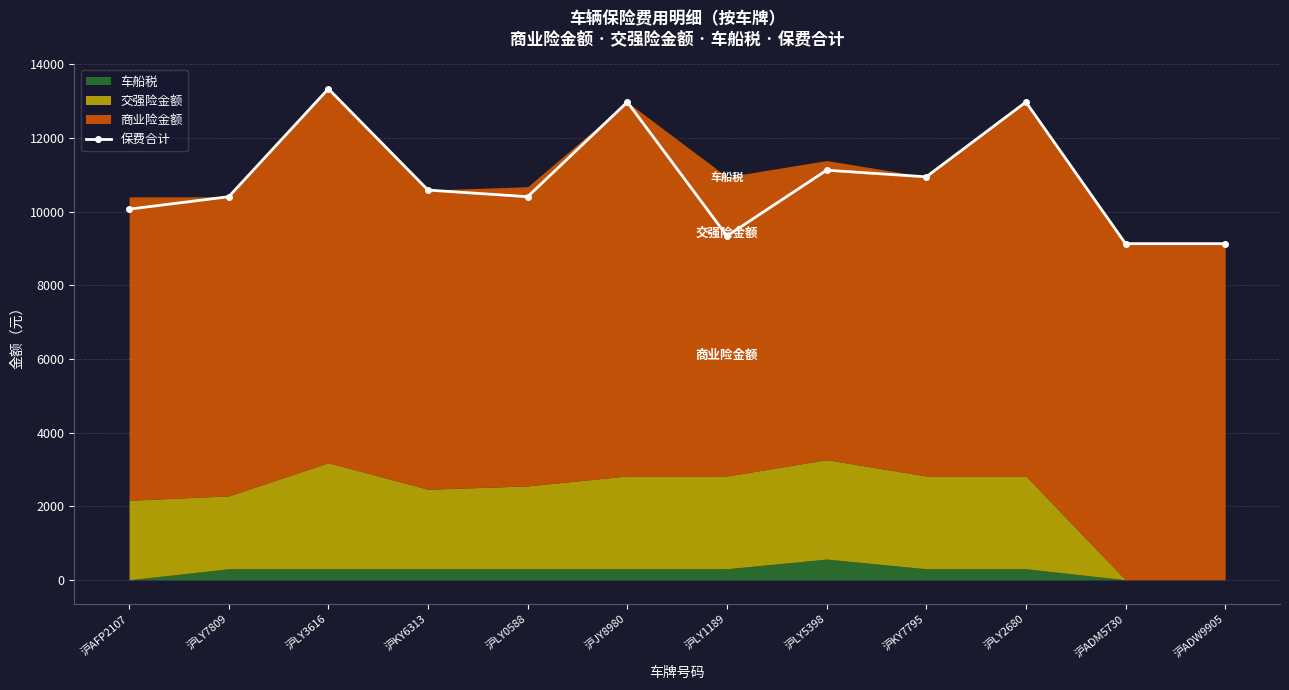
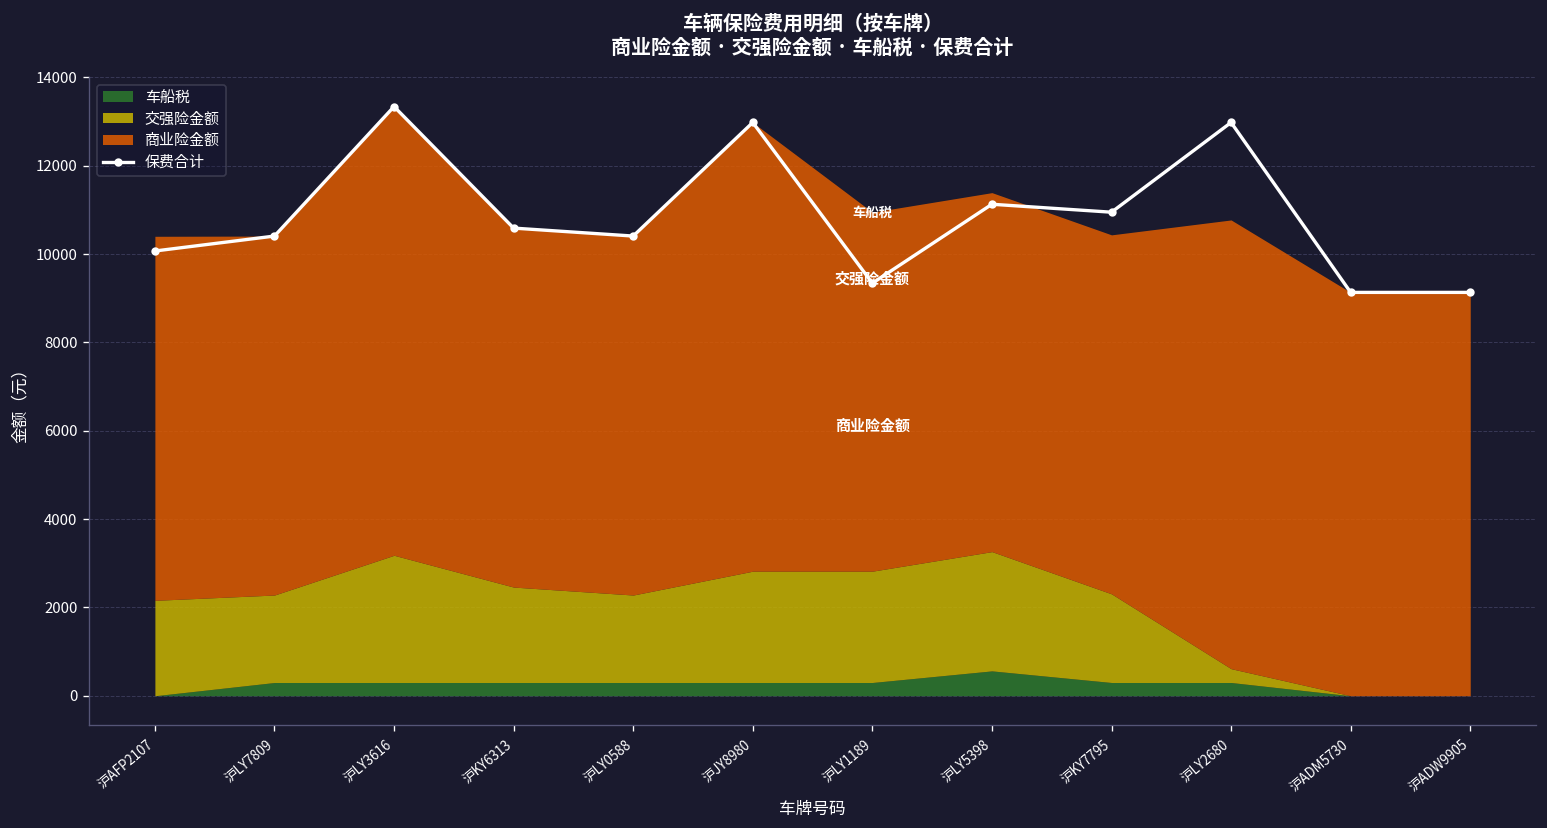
  {
    "保费合计": {
      "沪AFP2107": 10100,
      "沪LY1189": 9300,
      "沪LY5398": 11100
    },
    "车船税": {
      "沪AFP2107": 0,
      "沪LY7809": 300,
      "沪LY3616": 300,
      "沪KY6313": 300,
      "沪LY0588": 300,
      "沪JY8980": 300,
      "沪LY1189": 300,
      "沪LY5398": 600,
      "沪KY7795": 300,
      "沪LY2680": 300
    },
    "交强险金额": {
      "沪AFP2107": 2200,
      "沪LY7809": 2000,
      "沪LY3616": 2900,
      "沪KY6313": 2200,
-     "沪LY0588": 2300,
+     "沪LY0588": 2000,
      "沪JY8980": 2500,
      "沪LY1189": 2500,
      "沪LY5398": 2700,
-     "沪KY7795": 2500,
-     "沪LY2680": 2500
+     "沪KY7795": 2000,
+     "沪LY2680": 300
    },
    "商业险金额": {
      "沪AFP2107": 8200,
      "沪LY1189": 8100,
      "沪LY5398": 8100
    }
  }
